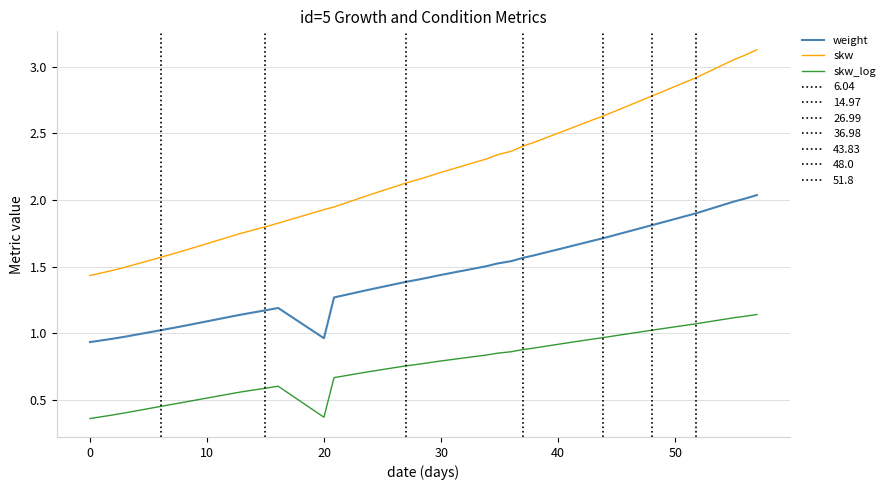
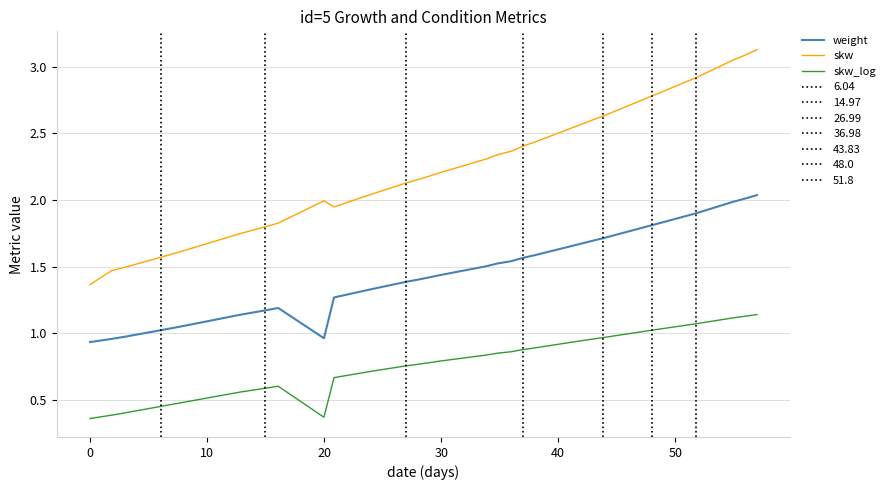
  {
    "weight": {
      "0": 0.93,
      "20": 0.96
    },
    "skw": {
-     "0": 1.43,
-     "20": 1.93
+     "0": 1.36,
+     "20": 1.99
    },
    "skw_log": {
      "0": 0.36,
      "20": 0.37
    }
  }
